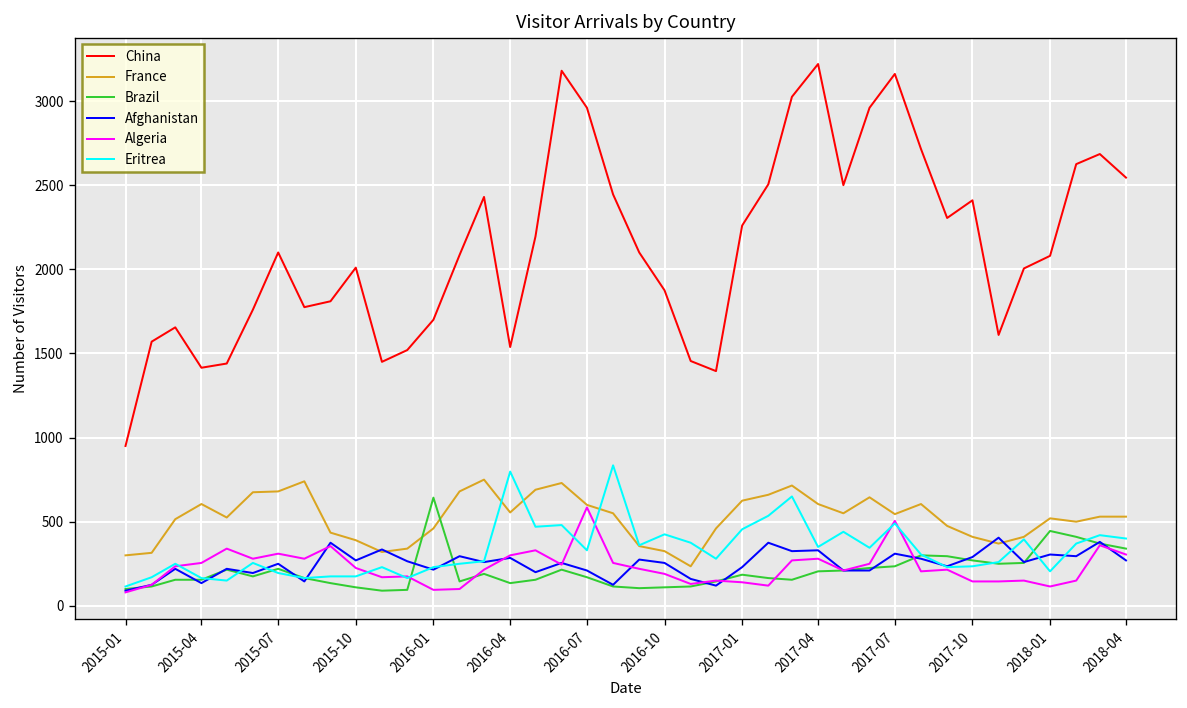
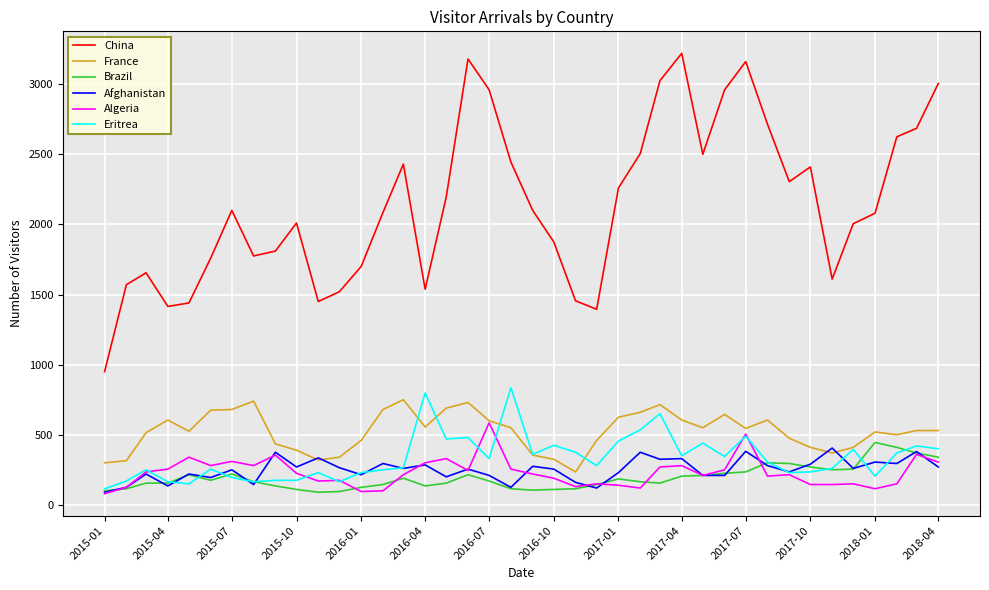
  {
    "China": {
      "2015-01": 950,
      "2015-04": 1420,
      "2015-07": 2100,
      "2015-10": 2010,
      "2016-01": 1700,
      "2016-04": 1540,
      "2016-07": 2960,
      "2016-10": 1880,
      "2017-01": 2260,
      "2017-04": 3220,
      "2017-07": 3160,
      "2017-10": 2410,
      "2018-01": 2080,
-     "2018-04": 2550
+     "2018-04": 3010
    },
    "France": {
      "2015-01": 300,
      "2015-04": 610,
      "2015-07": 680,
      "2015-10": 390,
      "2016-01": 460,
      "2016-04": 560,
      "2016-10": 330,
      "2017-01": 630,
      "2017-04": 610,
      "2017-07": 550,
      "2017-10": 410,
      "2018-01": 520,
      "2018-04": 530
    },
    "Brazil": {
      "2015-07": 220,
      "2015-10": 110,
-     "2016-01": 640,
+     "2016-01": 130,
      "2016-04": 140,
      "2016-07": 170,
      "2016-10": 110,
      "2017-01": 190,
      "2017-04": 210,
      "2017-07": 240,
      "2017-10": 270,
      "2018-01": 450,
      "2018-04": 340
    },
    "Afghanistan": {
      "2015-04": 140,
      "2015-07": 250,
      "2015-10": 270,
      "2016-07": 210,
      "2016-10": 260,
      "2017-01": 230,
      "2017-04": 330,
-     "2017-07": 310,
+     "2017-07": 380,
      "2017-10": 290,
      "2018-01": 310,
      "2018-04": 270
    },
    "Algeria": {
      "2015-04": 260,
      "2015-07": 310,
      "2015-10": 230,
      "2016-01": 100,
      "2016-10": 190,
      "2017-01": 140,
      "2017-04": 280,
      "2017-10": 150,
      "2018-01": 120,
      "2018-04": 310
    },
    "Eritrea": {
      "2015-07": 200,
      "2015-10": 180,
      "2016-04": 800,
      "2016-07": 330,
      "2016-10": 430,
      "2017-01": 460,
      "2017-04": 350,
      "2017-10": 240,
      "2018-01": 210,
      "2018-04": 400
    }
  }
